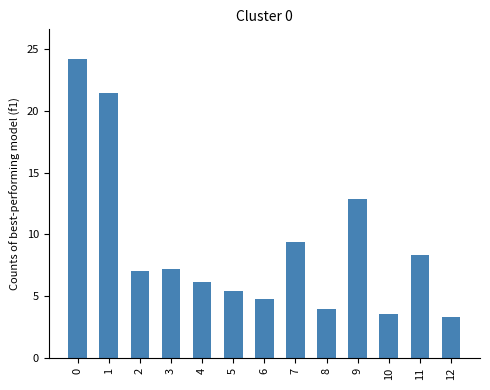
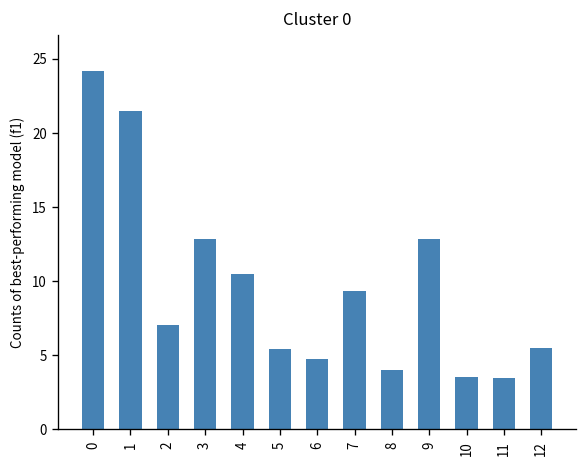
  {
    "0": 24.2,
    "1": 21.5,
    "2": 7.1,
-   "3": 7.2,
-   "4": 6.1,
+   "3": 12.9,
+   "4": 10.5,
    "5": 5.4,
    "6": 4.8,
    "7": 9.4,
    "8": 4.0,
    "9": 12.8,
    "10": 3.5,
-   "11": 8.3,
-   "12": 3.3
+   "11": 3.4,
+   "12": 5.5
  }
